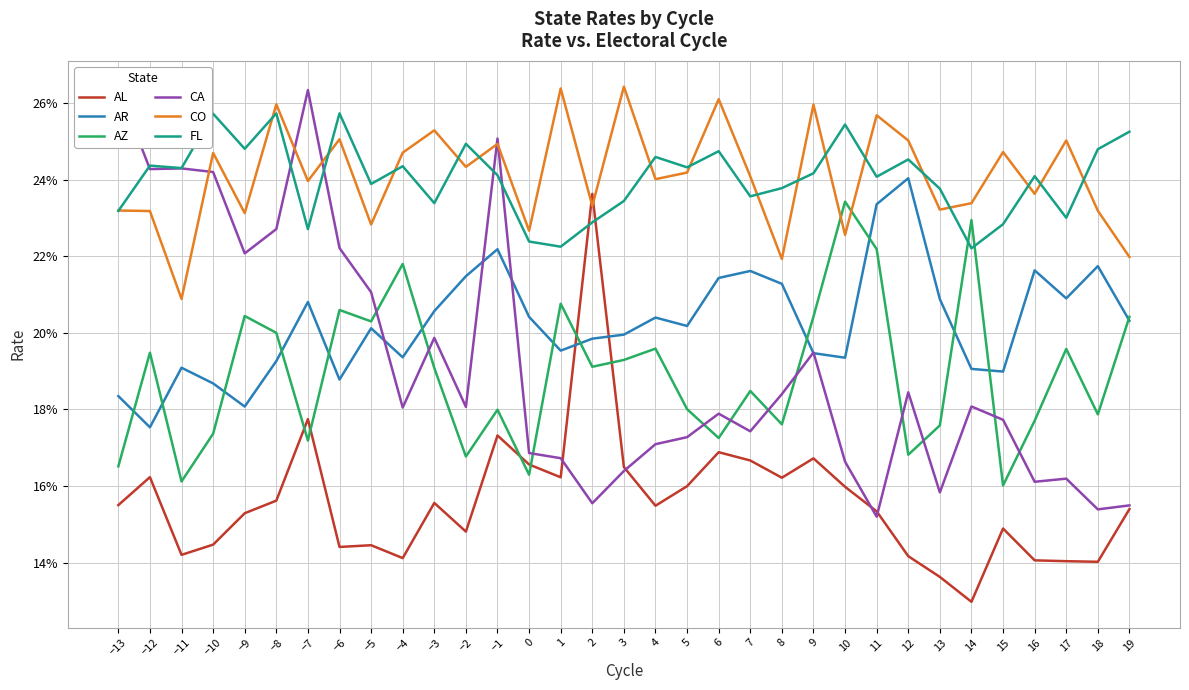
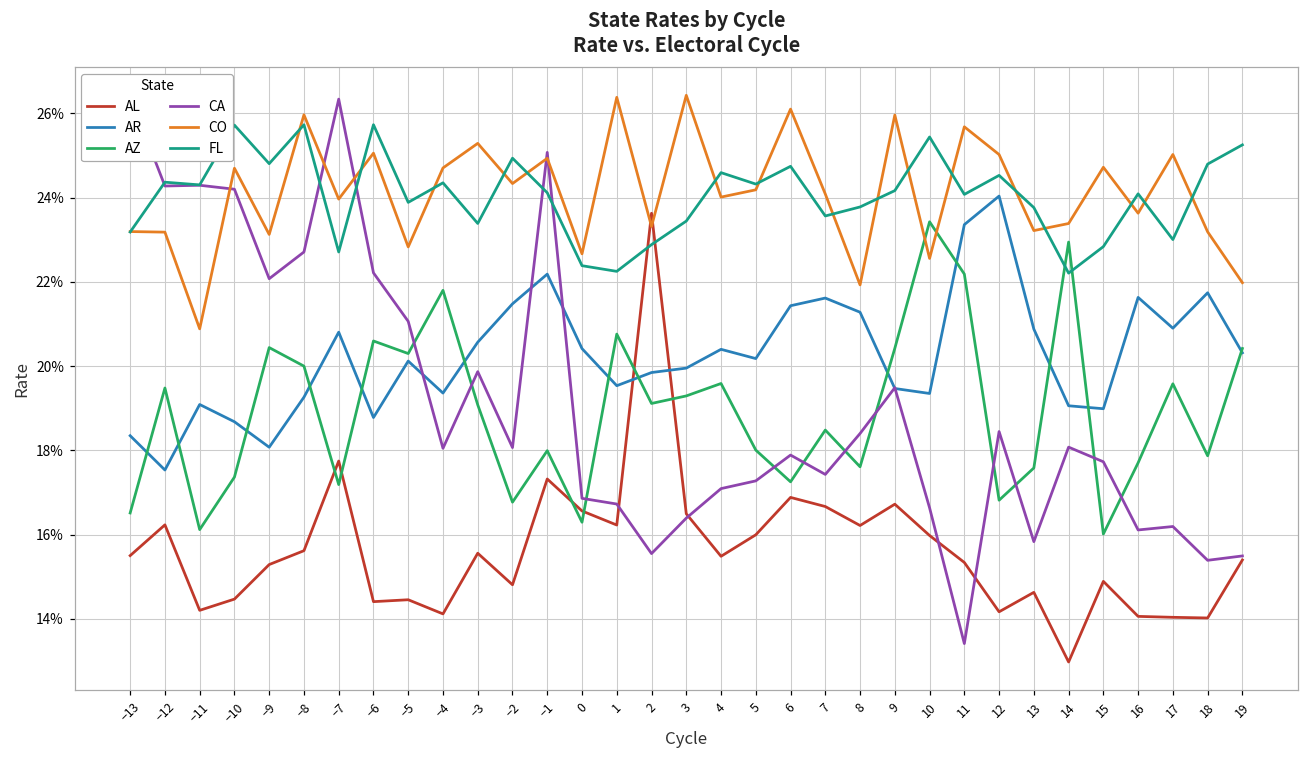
  {
    "AL": {
      "−13": "15.5%",
      "−12": "16.2%",
      "−11": "14.2%",
      "−10": "14.5%",
      "−9": "15.3%",
      "−8": "15.6%",
      "−7": "17.7%",
      "−6": "14.4%",
      "−5": "14.5%",
      "−4": "14.1%",
      "−3": "15.6%",
      "−2": "14.8%",
      "−1": "17.3%",
      "0": "16.6%",
      "1": "16.2%",
      "2": "23.6%",
      "3": "16.5%",
      "4": "15.5%",
      "5": "16.0%",
      "6": "16.9%",
      "7": "16.7%",
      "8": "16.2%",
      "9": "16.7%",
      "10": "16.0%",
      "11": "15.3%",
      "12": "14.2%",
-     "13": "13.6%",
+     "13": "14.6%",
      "14": "13.0%",
      "15": "14.9%",
      "16": "14.1%",
      "17": "14.0%",
      "18": "14.0%",
      "19": "15.4%"
    },
    "AR": {
      "−13": "18.3%",
      "−12": "17.5%",
      "−11": "19.1%",
      "−10": "18.7%",
      "−9": "18.1%",
      "−8": "19.3%",
      "−7": "20.8%",
      "−6": "18.8%",
      "−5": "20.1%",
      "−4": "19.4%",
      "−3": "20.6%",
      "−2": "21.5%",
      "−1": "22.2%",
      "0": "20.4%",
      "1": "19.5%",
      "2": "19.8%",
      "3": "20.0%",
      "4": "20.4%",
      "5": "20.2%",
      "6": "21.4%",
      "7": "21.6%",
      "8": "21.3%",
      "10": "19.4%",
      "11": "23.4%",
      "12": "24.0%",
      "13": "20.9%",
      "14": "19.1%",
      "15": "19.0%",
      "16": "21.6%",
      "17": "20.9%",
      "18": "21.7%",
      "19": "20.3%"
    },
    "CA": {
      "−12": "24.3%",
      "−10": "24.2%",
      "−9": "22.1%",
      "−8": "22.7%",
      "−7": "26.3%",
      "−6": "22.2%",
      "−5": "21.1%",
      "−4": "18.0%",
      "−3": "19.9%",
      "−2": "18.1%",
      "−1": "25.1%",
      "0": "16.9%",
      "1": "16.7%",
      "2": "15.5%",
      "3": "16.4%",
      "4": "17.1%",
      "5": "17.3%",
      "6": "17.9%",
      "7": "17.4%",
      "8": "18.4%",
      "10": "16.6%",
-     "11": "15.2%",
+     "11": "13.4%",
      "12": "18.4%",
      "13": "15.8%",
      "14": "18.1%",
      "15": "17.7%",
      "16": "16.1%",
      "17": "16.2%",
      "18": "15.4%",
      "19": "15.5%"
    },
    "CO": {
      "−12": "23.2%",
      "−11": "20.9%",
      "−10": "24.7%",
      "−9": "23.1%",
      "−8": "26.0%",
      "−7": "24.0%",
      "−6": "25.1%",
      "−5": "22.8%",
      "−4": "24.7%",
      "−3": "25.3%",
      "−2": "24.3%",
      "−1": "24.9%",
      "0": "22.7%",
      "1": "26.4%",
      "2": "23.3%",
      "3": "26.4%",
      "4": "24.0%",
      "5": "24.2%",
      "6": "26.1%",
      "7": "24.1%",
      "8": "21.9%",
      "9": "26.0%",
      "10": "22.6%",
      "11": "25.7%",
      "12": "25.0%",
      "13": "23.2%",
      "14": "23.4%",
      "15": "24.7%",
      "16": "23.6%",
      "17": "25.0%",
      "18": "23.2%",
      "19": "22.0%"
    }
  }
